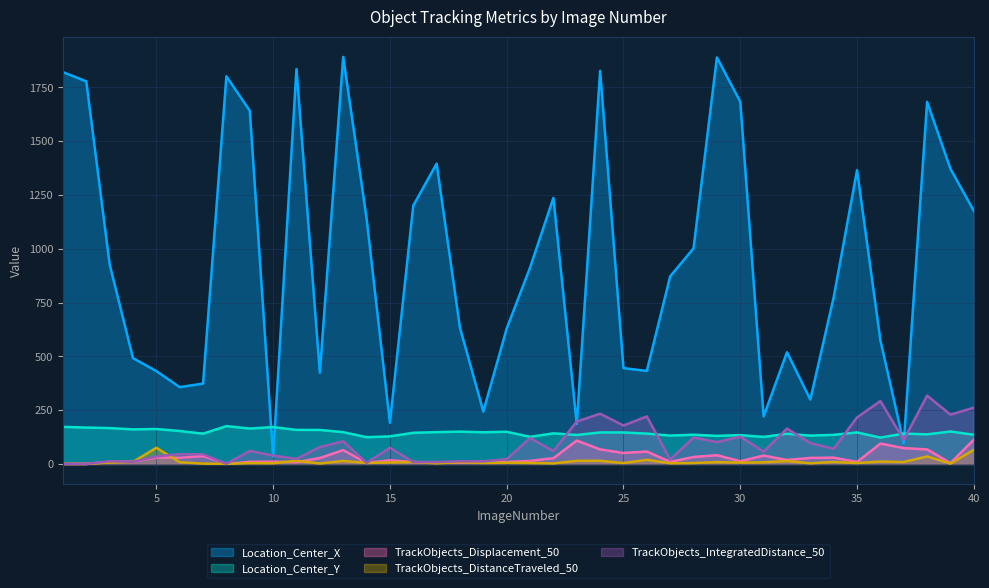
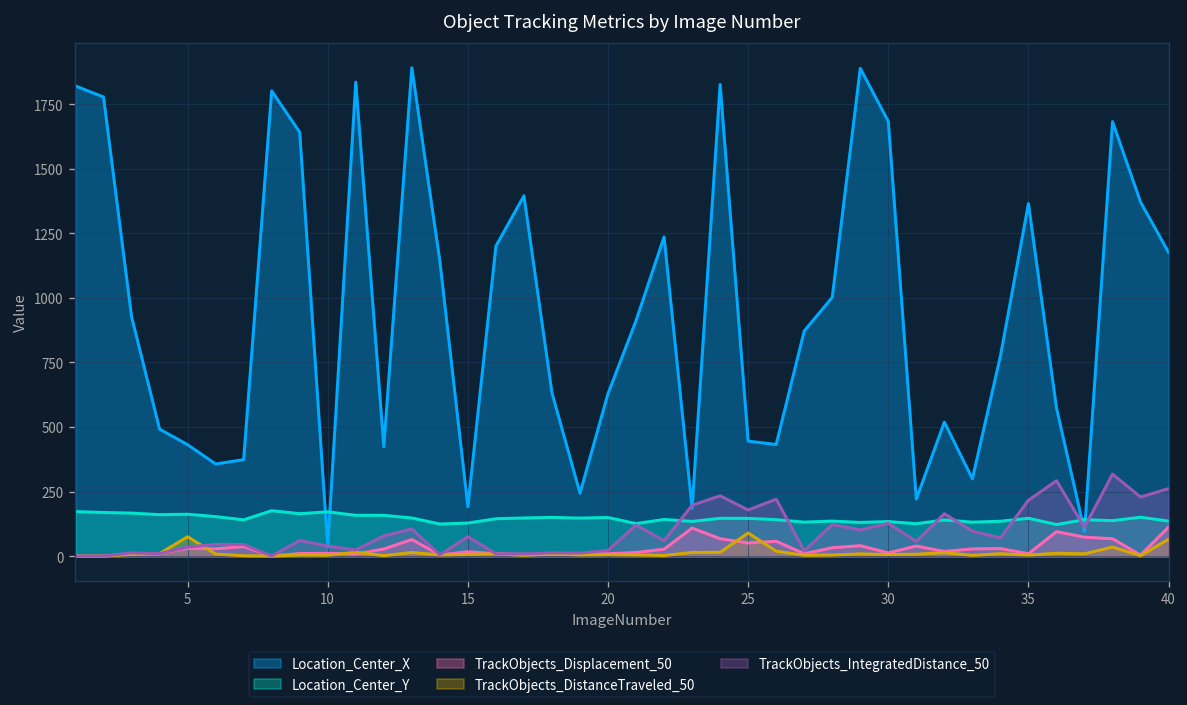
  {
    "TrackObjects_DistanceTraveled_50": {
      "5": 80,
-     "25": 0,
+     "25": 90,
      "40": 70
    }
  }
